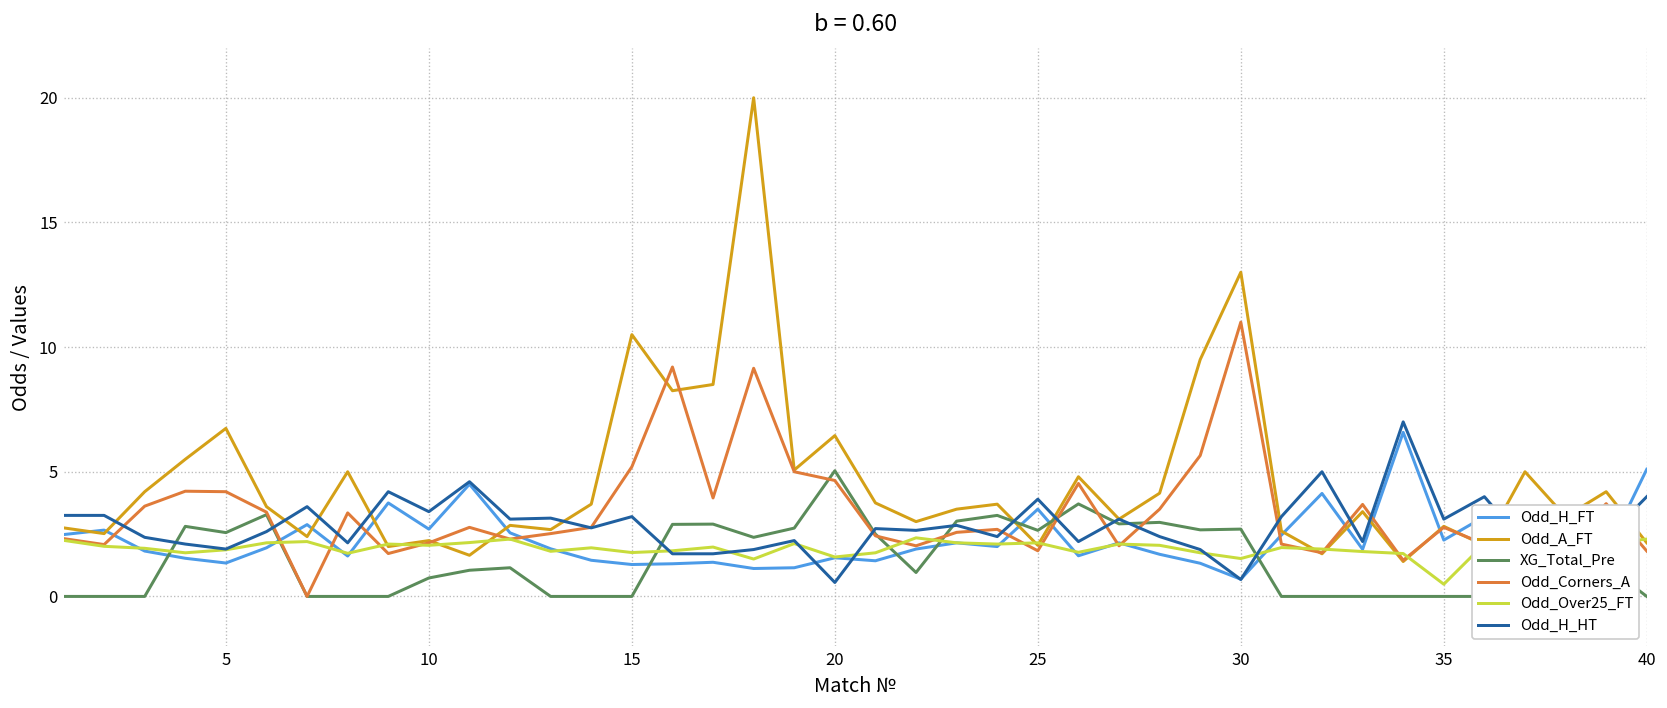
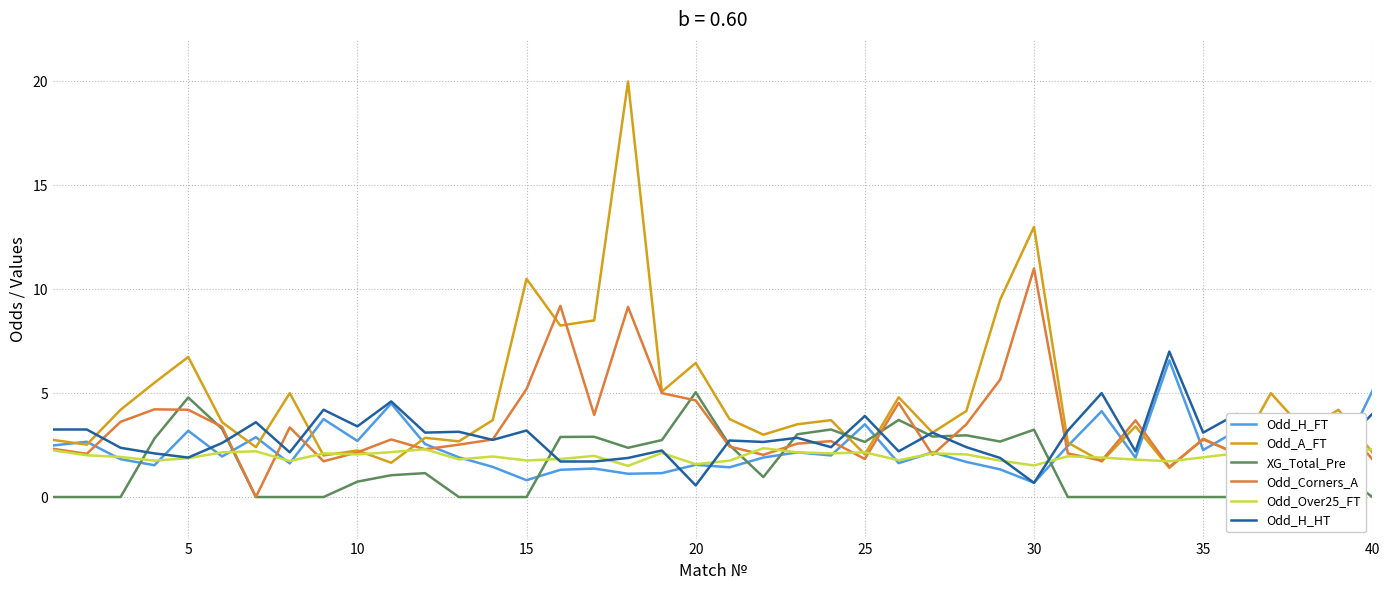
  {
    "Odd_H_FT": {
-     "5": 1.3,
+     "5": 3.2,
      "10": 2.7,
-     "15": 1.3,
+     "15": 0.8,
      "25": 3.5,
      "35": 2.3,
      "40": 5.1
    },
    "XG_Total_Pre": {
-     "5": 2.6,
+     "5": 4.8,
      "10": 0.7,
      "15": 0.0,
      "20": 5.0,
      "25": 2.7,
-     "30": 2.7,
+     "30": 3.2,
      "35": 0.0,
      "40": 0.0
    },
    "Odd_Over25_FT": {
      "15": 1.8,
      "30": 1.5,
-     "35": 0.5,
+     "35": 1.9,
      "40": 2.3
    },
    "Odd_H_HT": {
      "10": 3.4,
      "15": 3.2,
      "20": 0.6,
      "25": 3.9,
      "35": 3.1,
      "40": 4.0
    }
  }
